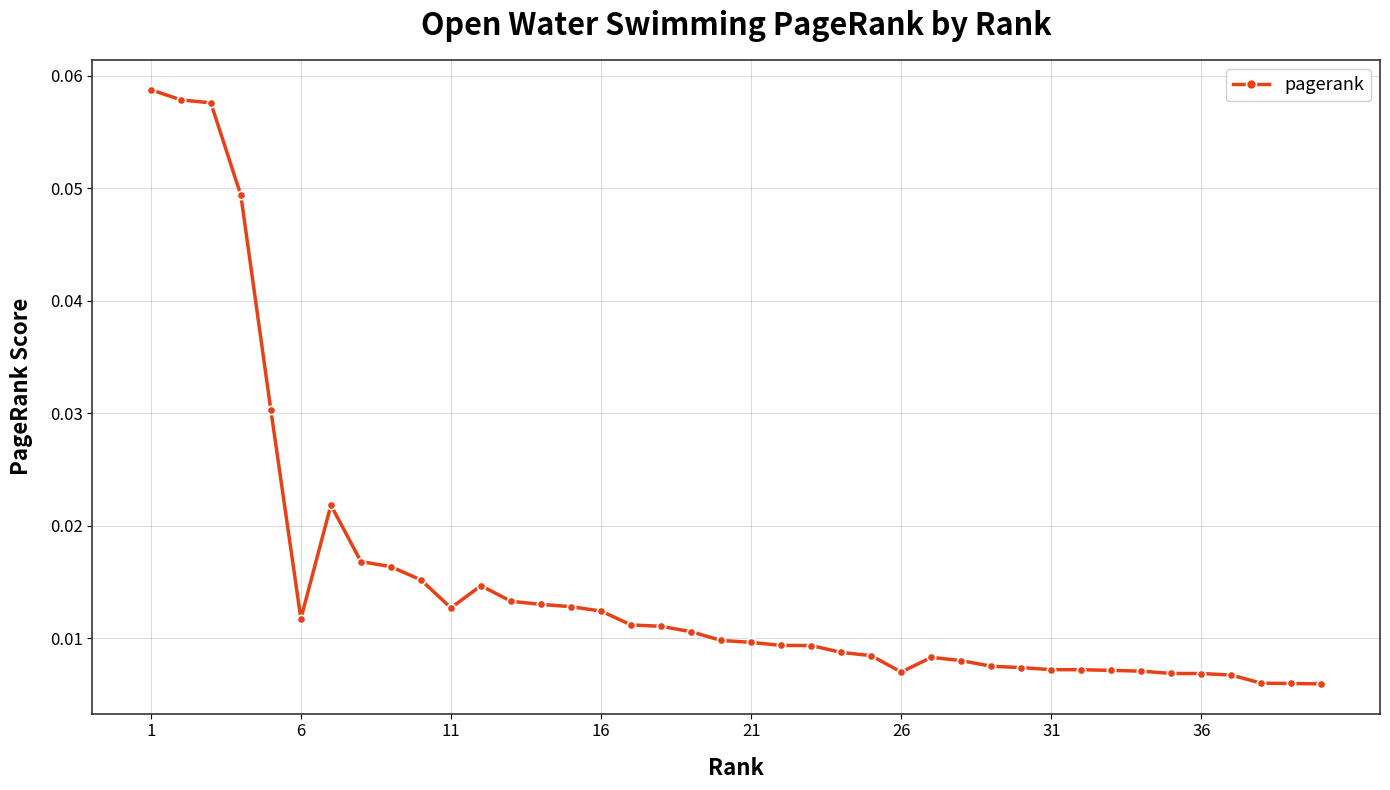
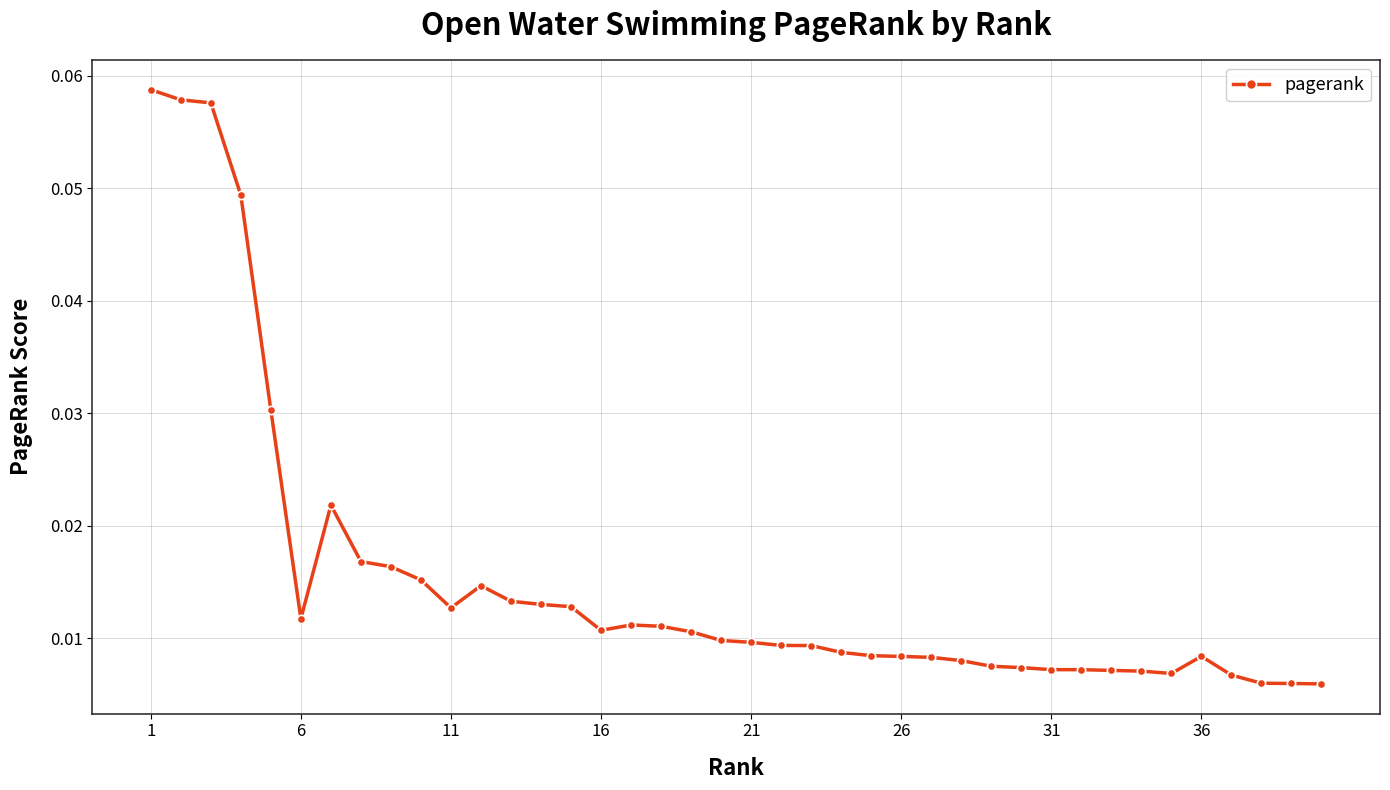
  {
    "1": 0.0588,
    "6": 0.0117,
    "11": 0.0127,
-   "16": 0.0124,
+   "16": 0.0107,
    "21": 0.0096,
-   "26": 0.0070,
+   "26": 0.0084,
    "31": 0.0072,
-   "36": 0.0069
+   "36": 0.0084
  }
